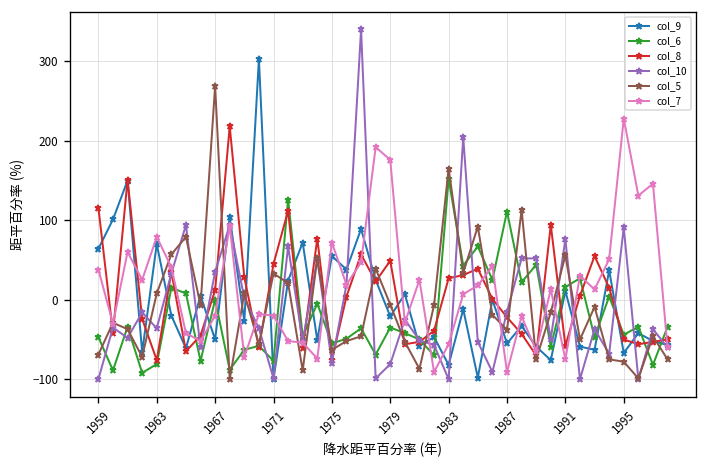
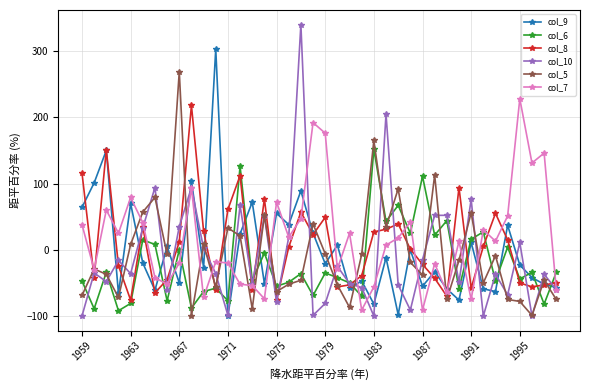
  {
    "col_9": {
      "1959": 60,
      "1963": 70,
      "1967": -50,
      "1975": 60,
      "1979": -20,
      "1983": -80,
      "1987": -60,
      "1991": 10,
-     "1995": -70
+     "1995": -20
    },
    "col_6": {
      "1959": -50,
      "1963": -80,
      "1967": 0,
      "1971": -80,
      "1975": -60,
      "1979": -40,
      "1983": 150,
      "1987": 110,
      "1991": 20,
      "1995": -40
    },
    "col_8": {
      "1959": 120,
      "1963": -80,
      "1967": 10,
-     "1971": 50,
+     "1971": 60,
      "1979": 50,
      "1983": 30,
      "1987": -20,
      "1991": -60,
      "1995": -50
    },
    "col_10": {
      "1959": -100,
      "1963": -40,
      "1967": 40,
      "1979": -80,
      "1983": -100,
      "1987": -20,
      "1991": 80,
-     "1995": 90
+     "1995": 10
    },
    "col_5": {
      "1959": -70,
      "1963": 10,
      "1967": 270,
      "1971": 30,
      "1975": -60,
      "1979": -10,
      "1983": 170,
      "1987": -40,
      "1991": 60,
      "1995": -80
    },
    "col_7": {
      "1959": 40,
      "1963": 80,
      "1967": -20,
      "1971": -20,
      "1975": 70,
      "1979": 180,
      "1983": -60,
      "1987": -90,
      "1991": -80,
      "1995": 230
    }
  }
